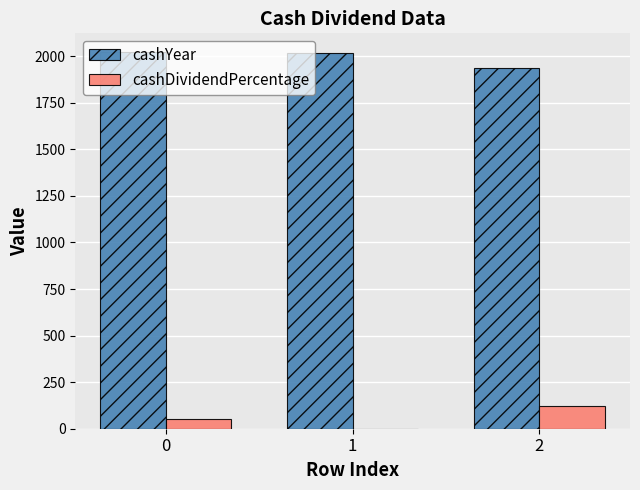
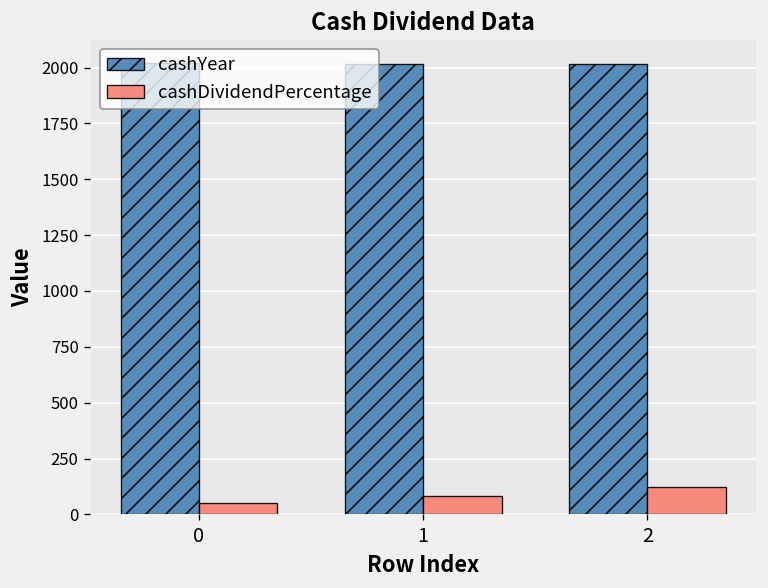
  {
    "cashYear": {
      "1": 2020,
-     "2": 1940
+     "2": 2020
    },
    "cashDividendPercentage": {
      "0": 50,
-     "1": 0,
+     "1": 80,
      "2": 120
    }
  }
